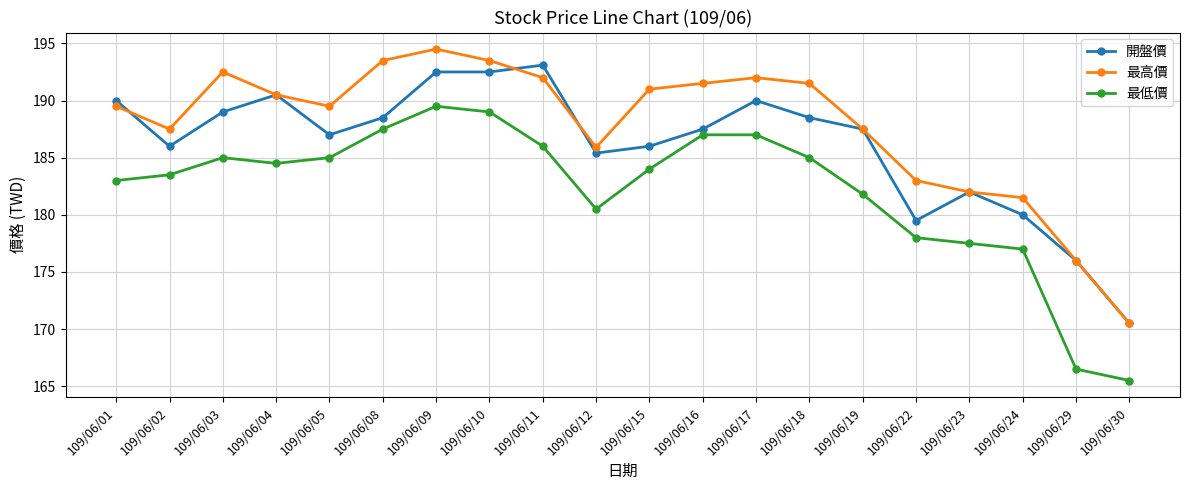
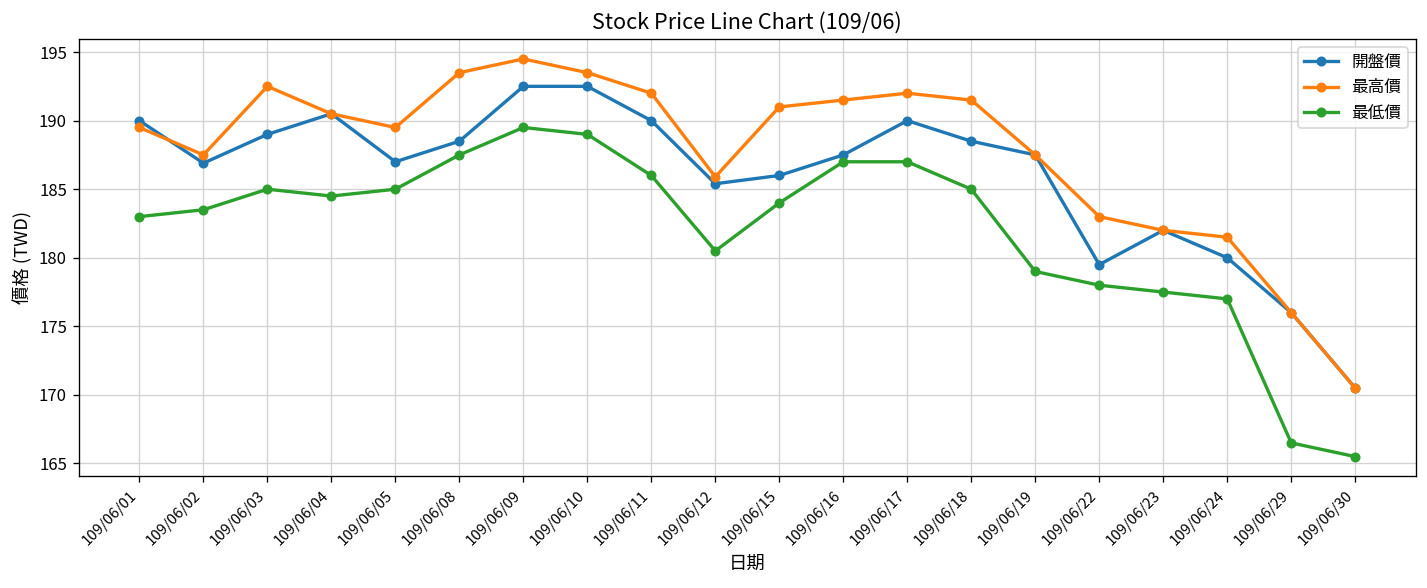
  {
    "開盤價": {
      "109/06/01": 190.0,
-     "109/06/02": 186.0,
+     "109/06/02": 186.9,
      "109/06/03": 189.0,
      "109/06/05": 187.0,
      "109/06/08": 188.5,
      "109/06/09": 192.5,
      "109/06/10": 192.5,
-     "109/06/11": 193.1,
+     "109/06/11": 190.0,
      "109/06/12": 185.4,
      "109/06/15": 186.0,
      "109/06/16": 187.5,
      "109/06/17": 190.0,
      "109/06/18": 188.5,
      "109/06/22": 179.5,
      "109/06/24": 180.0
    },
    "最高價": {
      "109/06/01": 189.5,
      "109/06/02": 187.5,
      "109/06/03": 192.5,
      "109/06/05": 189.5,
      "109/06/08": 193.5,
      "109/06/09": 194.5,
      "109/06/10": 193.5,
      "109/06/11": 192.0,
      "109/06/12": 185.9,
      "109/06/15": 191.0,
      "109/06/16": 191.5,
      "109/06/17": 192.0,
      "109/06/18": 191.5,
      "109/06/22": 183.0,
      "109/06/24": 181.5
    },
    "最低價": {
      "109/06/01": 183.0,
      "109/06/02": 183.5,
      "109/06/03": 185.0,
      "109/06/04": 184.5,
      "109/06/05": 185.0,
      "109/06/08": 187.5,
      "109/06/09": 189.5,
      "109/06/10": 189.0,
      "109/06/11": 186.0,
      "109/06/12": 180.5,
      "109/06/15": 184.0,
      "109/06/16": 187.0,
      "109/06/17": 187.0,
      "109/06/18": 185.0,
-     "109/06/19": 181.8,
+     "109/06/19": 179.0,
      "109/06/22": 178.0,
      "109/06/23": 177.5,
      "109/06/24": 177.0,
      "109/06/29": 166.5,
      "109/06/30": 165.5
    }
  }
